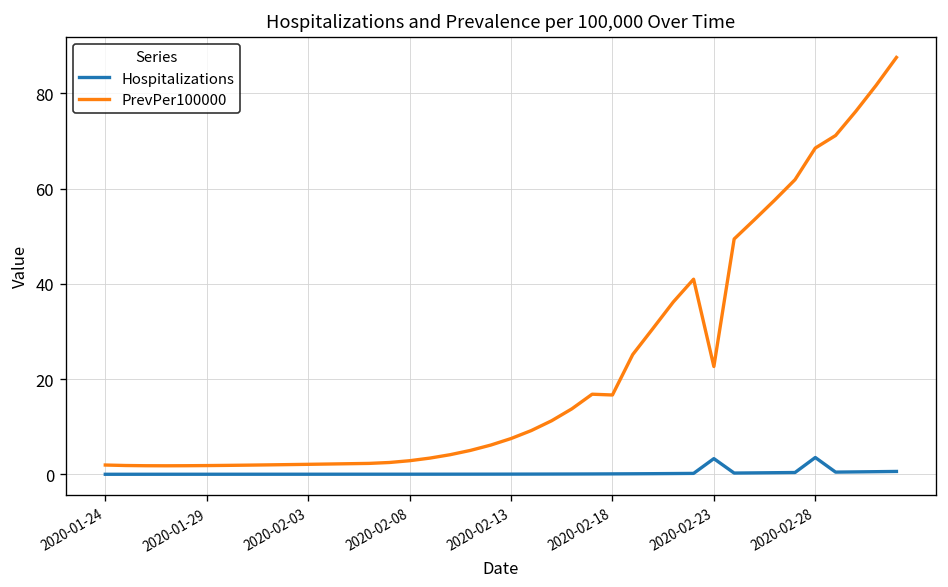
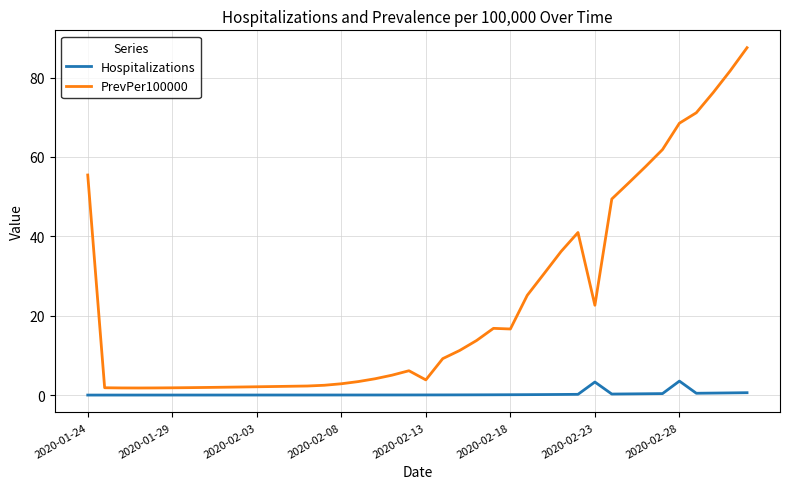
  {
    "Hospitalizations": {
      "2020-01-24": 0,
      "2020-01-29": 0,
      "2020-02-03": 0,
      "2020-02-08": 0,
      "2020-02-13": 0,
      "2020-02-18": 0,
      "2020-02-23": 3,
      "2020-02-28": 4
    },
    "PrevPer100000": {
-     "2020-01-24": 2,
+     "2020-01-24": 55,
      "2020-01-29": 2,
      "2020-02-03": 2,
      "2020-02-08": 3,
-     "2020-02-13": 8,
+     "2020-02-13": 4,
      "2020-02-18": 17,
      "2020-02-23": 23,
      "2020-02-28": 69
    }
  }
